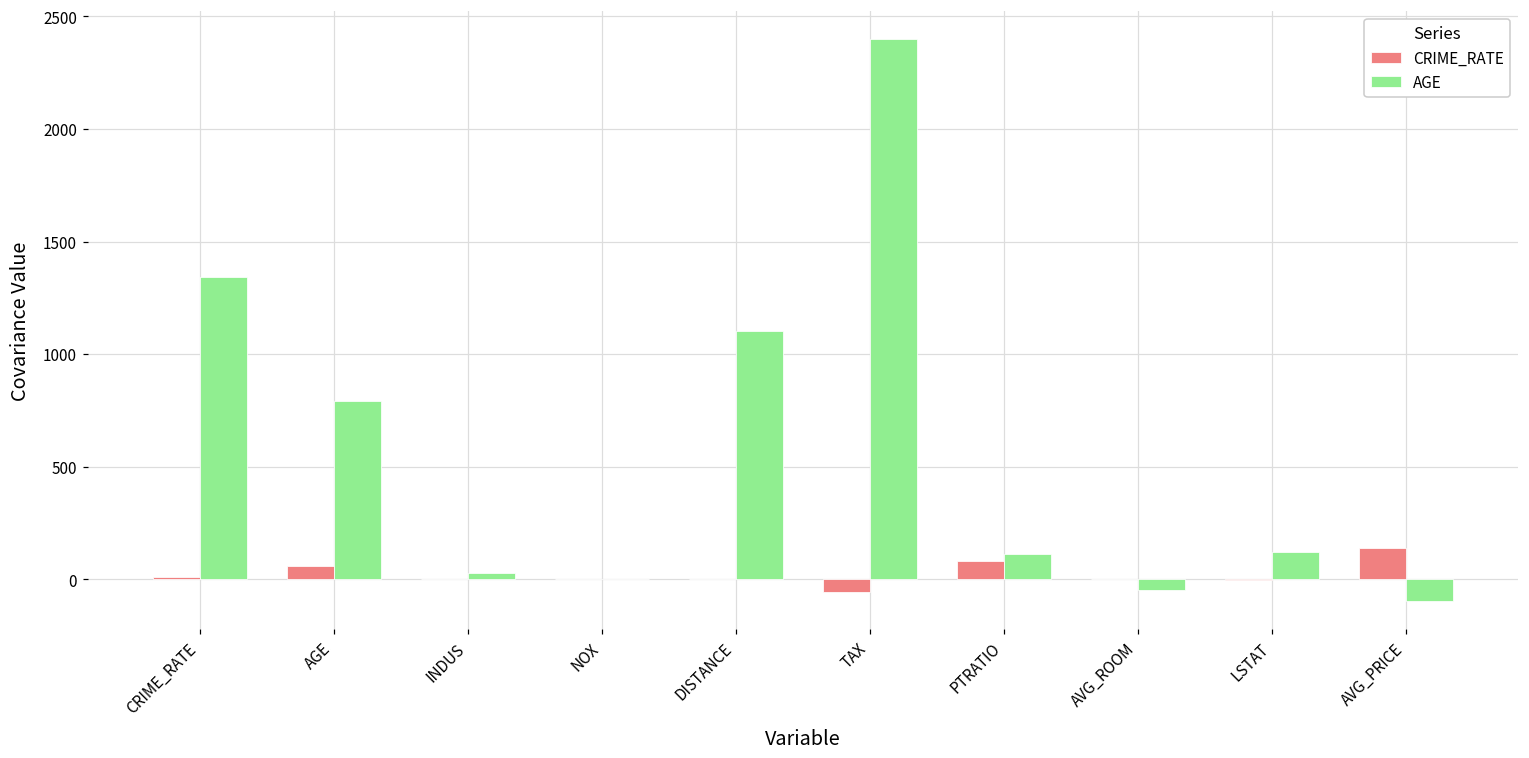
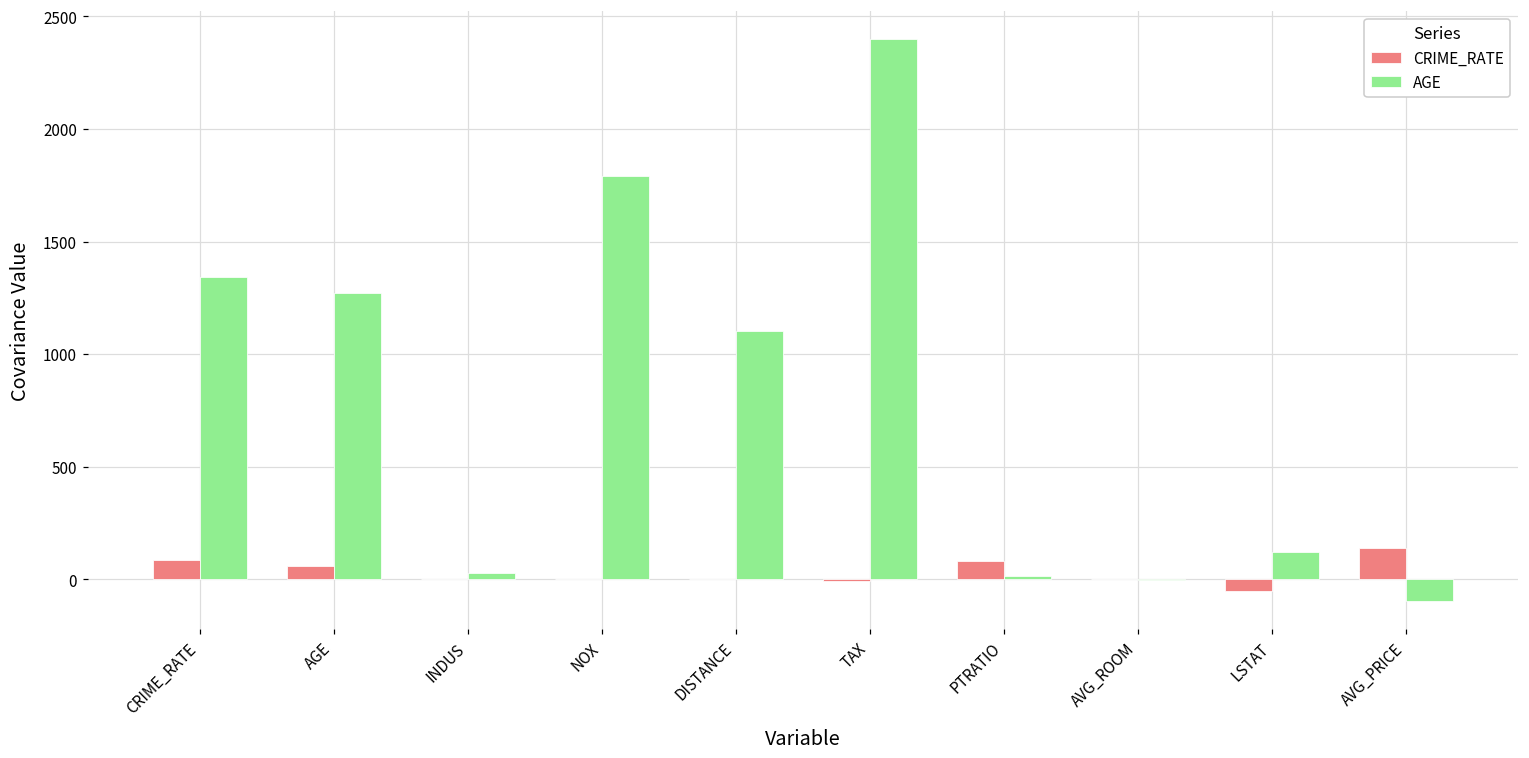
  {
    "CRIME_RATE": {
-     "CRIME_RATE": 10,
+     "CRIME_RATE": 90,
      "AGE": 60,
-     "TAX": -60,
+     "TAX": -10,
      "PTRATIO": 80,
-     "LSTAT": 0,
+     "LSTAT": -50,
      "AVG_PRICE": 140
    },
    "AGE": {
      "CRIME_RATE": 1340,
-     "AGE": 790,
+     "AGE": 1270,
      "INDUS": 30,
-     "NOX": 0,
+     "NOX": 1790,
      "DISTANCE": 1100,
      "TAX": 2400,
-     "PTRATIO": 110,
-     "AVG_ROOM": -50,
+     "PTRATIO": 20,
+     "AVG_ROOM": 0,
      "LSTAT": 120,
      "AVG_PRICE": -100
    }
  }
